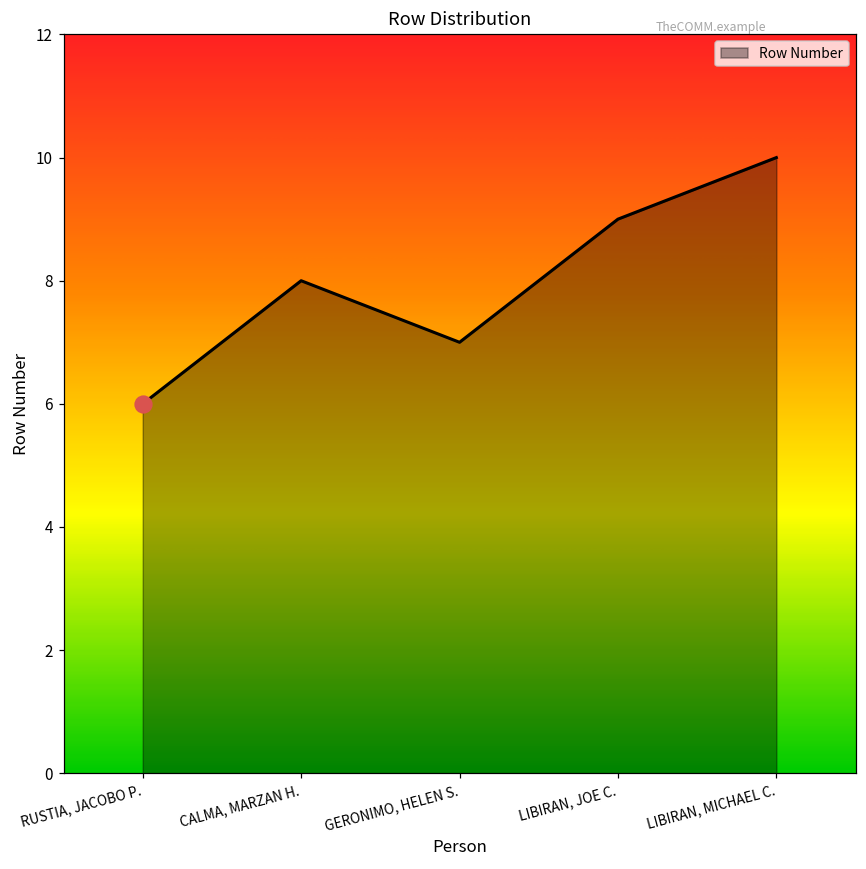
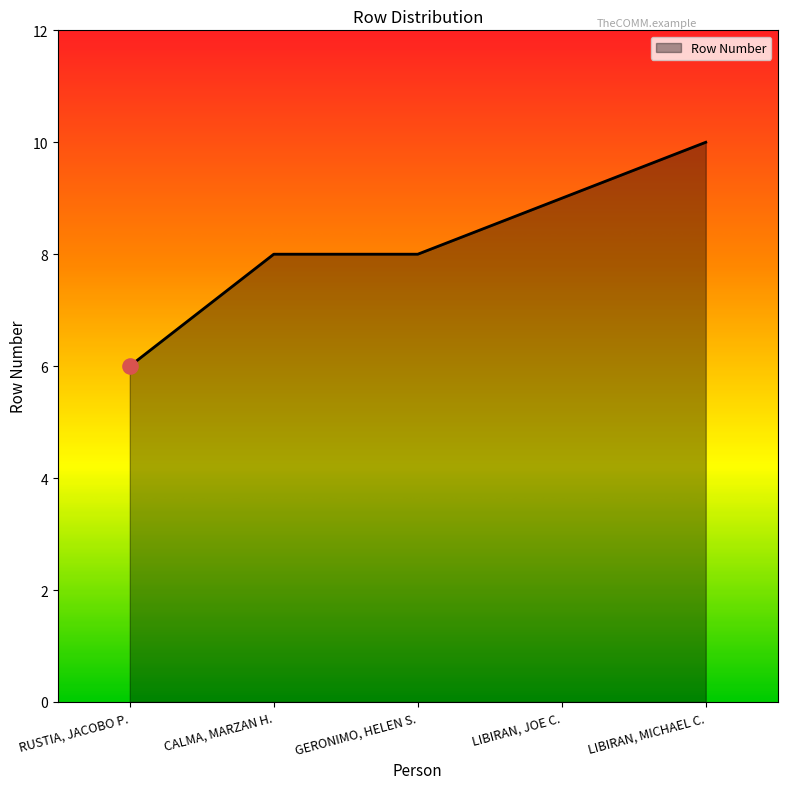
  {
    "Row Number": {
      "CALMA, MARZAN H.": 8,
-     "GERONIMO, HELEN S.": 7,
+     "GERONIMO, HELEN S.": 8,
      "LIBIRAN, JOE C.": 9,
      "LIBIRAN, MICHAEL C.": 10
    }
  }
